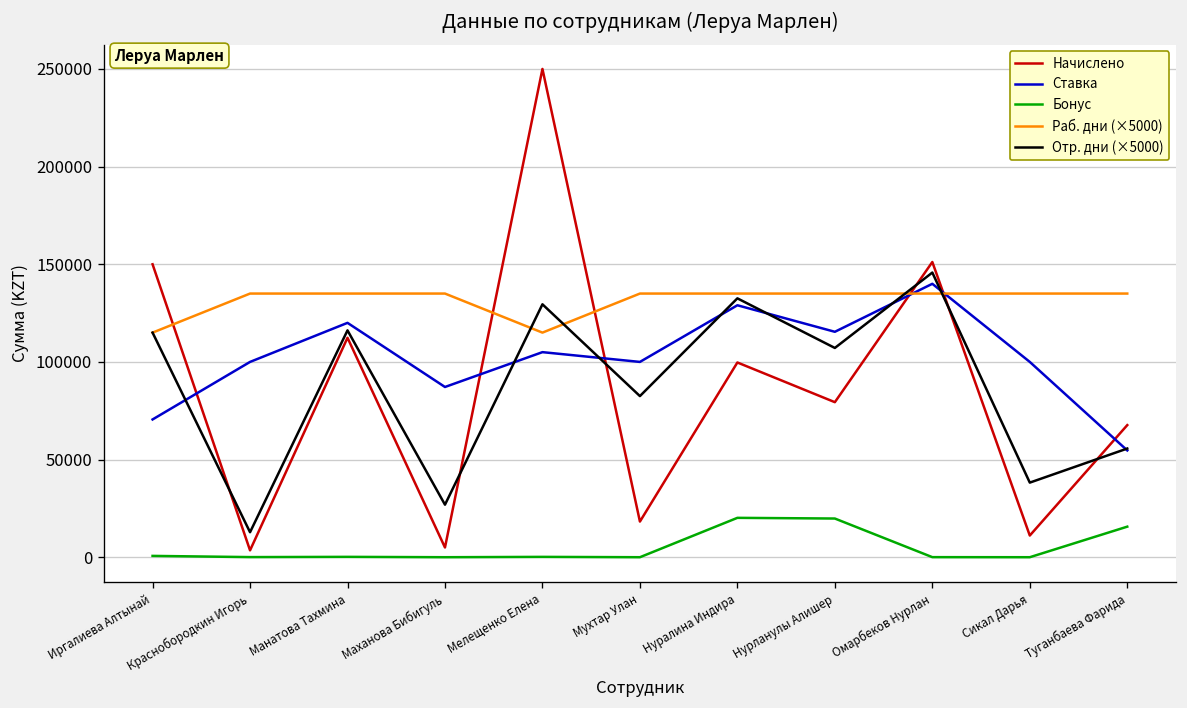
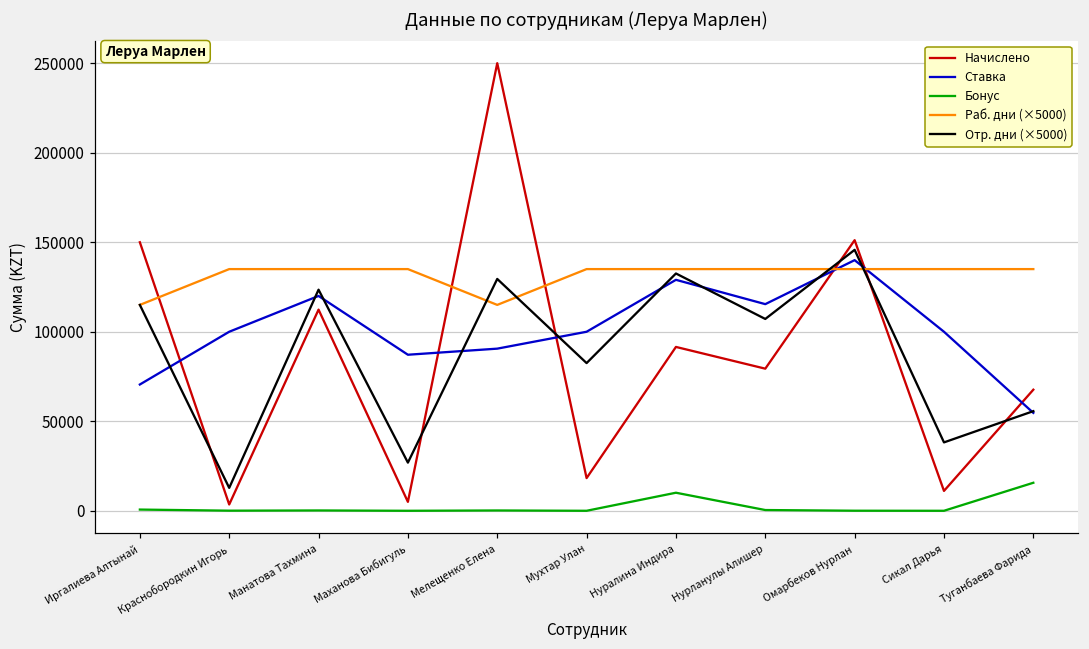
  {
    "Начислено": {
      "Иргалиева Алтынай": 150000,
      "Краснобородкин Игорь": 4000,
      "Манатова Тахмина": 112000,
      "Маханова Бибигуль": 5000,
      "Мелещенко Елена": 250000,
      "Мухтар Улан": 18000,
-     "Нуралина Индира": 100000,
+     "Нуралина Индира": 92000,
      "Нурланулы Алишер": 79000,
      "Омарбеков Нурлан": 151000,
      "Сикал Дарья": 11000,
      "Туганбаева Фарида": 68000
    },
    "Ставка": {
      "Иргалиева Алтынай": 71000,
      "Краснобородкин Игорь": 100000,
      "Манатова Тахмина": 120000,
      "Маханова Бибигуль": 87000,
-     "Мелещенко Елена": 105000,
+     "Мелещенко Елена": 91000,
      "Мухтар Улан": 100000,
      "Нуралина Индира": 129000,
      "Нурланулы Алишер": 115000,
      "Омарбеков Нурлан": 140000,
      "Сикал Дарья": 100000
    },
    "Бонус": {
      "Иргалиева Алтынай": 1000,
      "Краснобородкин Игорь": 0,
      "Манатова Тахмина": 0,
      "Маханова Бибигуль": 0,
      "Мелещенко Елена": 0,
      "Мухтар Улан": 0,
-     "Нуралина Индира": 20000,
-     "Нурланулы Алишер": 20000,
+     "Нуралина Индира": 10000,
+     "Нурланулы Алишер": 0,
      "Омарбеков Нурлан": 0,
      "Сикал Дарья": 0,
      "Туганбаева Фарида": 16000
    },
    "Раб. дни (×5000)": {
      "Краснобородкин Игорь": 135000,
      "Манатова Тахмина": 135000,
      "Маханова Бибигуль": 135000,
      "Мелещенко Елена": 115000,
      "Мухтар Улан": 135000,
      "Нуралина Индира": 135000,
      "Нурланулы Алишер": 135000,
      "Омарбеков Нурлан": 135000,
      "Сикал Дарья": 135000,
      "Туганбаева Фарида": 135000
    },
    "Отр. дни (×5000)": {
      "Краснобородкин Игорь": 13000,
-     "Манатова Тахмина": 116000,
+     "Манатова Тахмина": 124000,
      "Маханова Бибигуль": 27000,
      "Мелещенко Елена": 130000,
      "Мухтар Улан": 83000,
      "Нуралина Индира": 133000,
      "Нурланулы Алишер": 107000,
      "Омарбеков Нурлан": 146000,
      "Сикал Дарья": 38000
    }
  }
